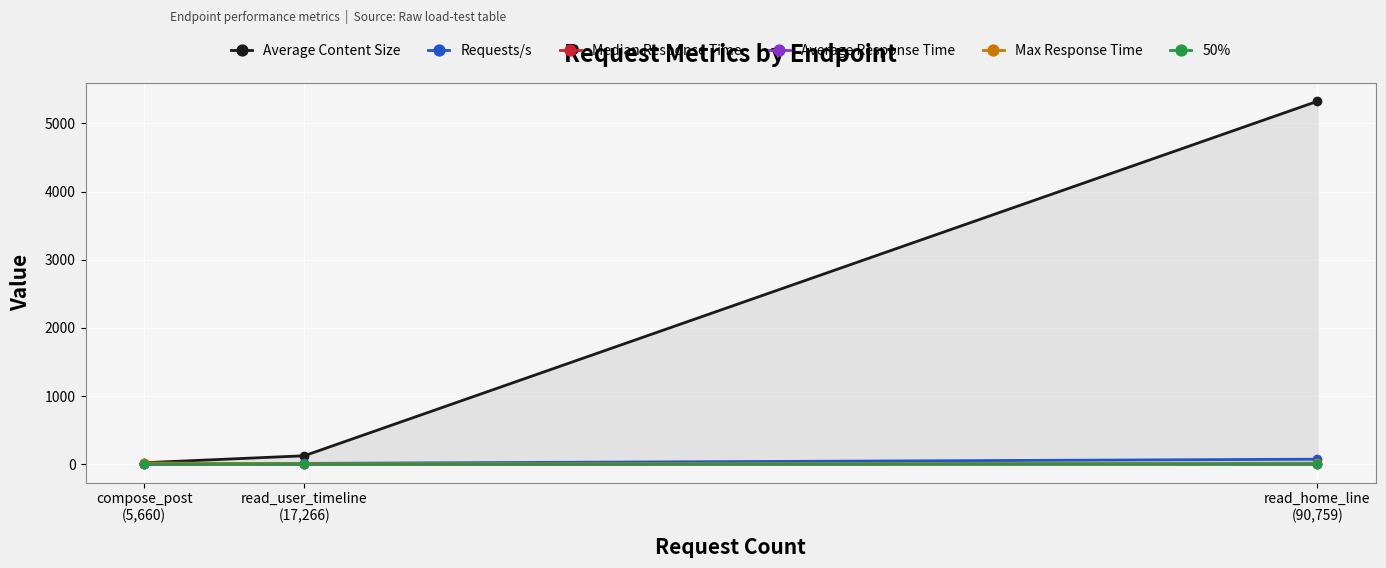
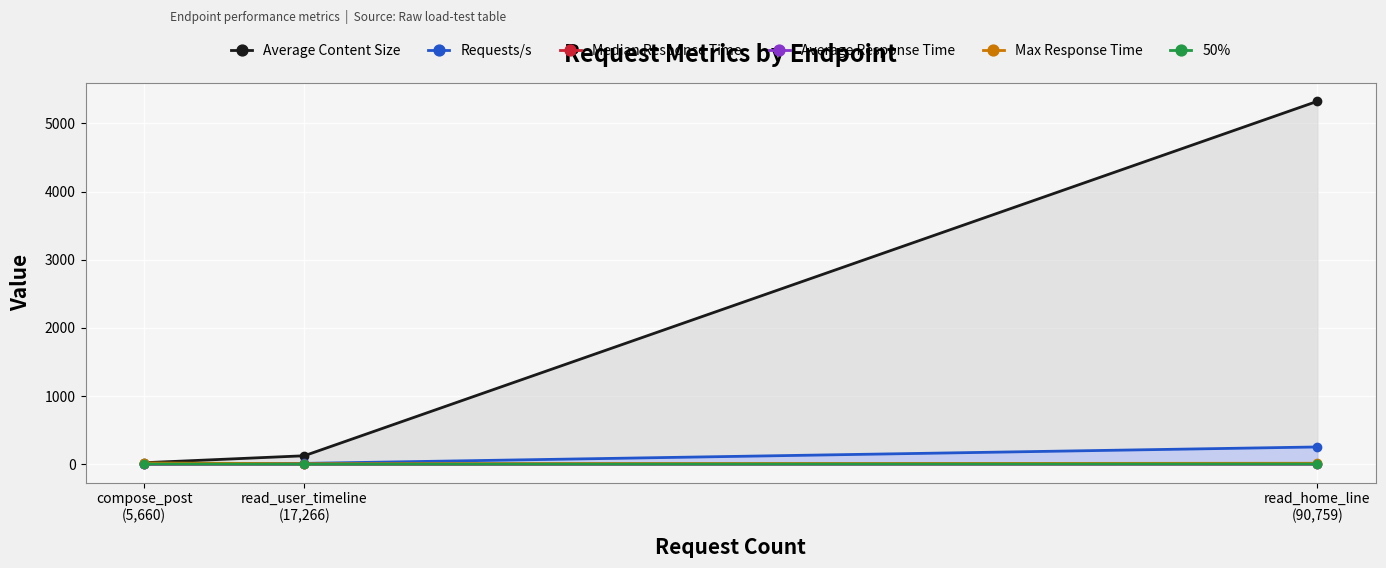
  {
    "Average Content Size": {
      "read_user_timeline (17,266)": 100,
      "read_home_line (90,759)": 5300
    },
    "Requests/s": {
-     "read_home_line (90,759)": 100
+     "read_home_line (90,759)": 300
    }
  }
